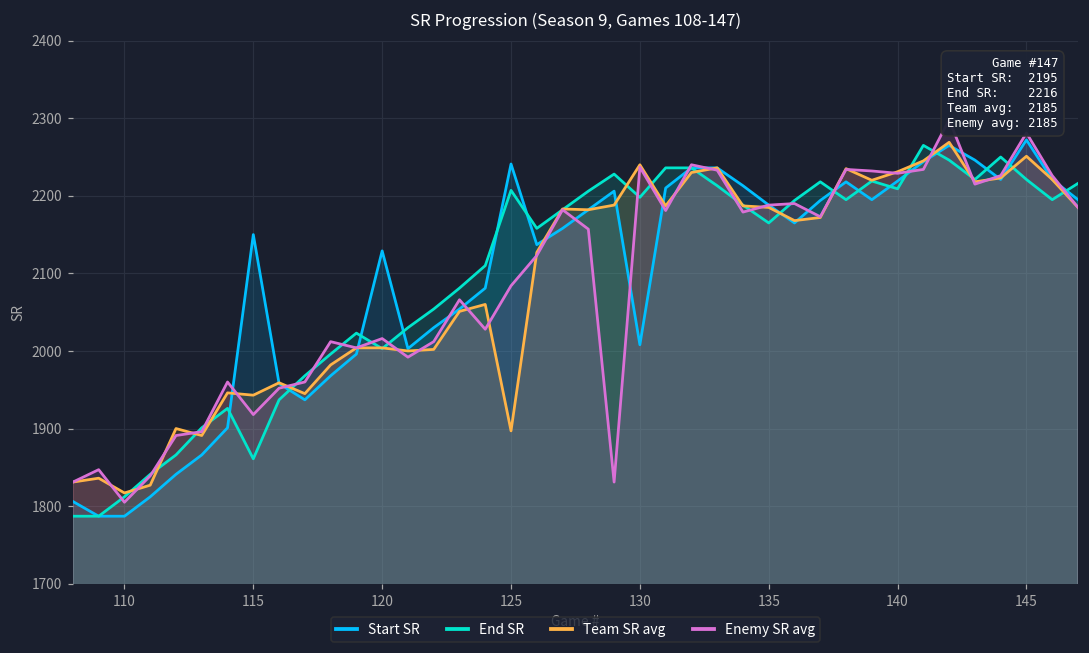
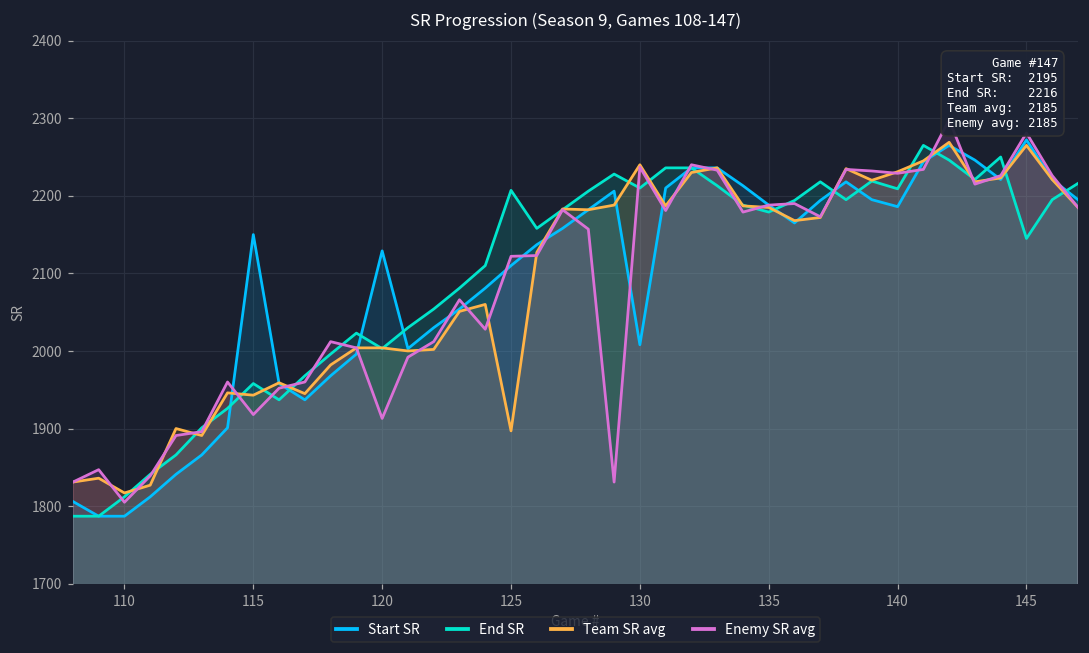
  {
    "Start SR": {
      "110": 1790,
      "115": 2150,
      "120": 2130,
-     "125": 2240,
+     "125": 2110,
      "130": 2010,
-     "140": 2220,
+     "140": 2190,
      "145": 2270
    },
    "End SR": {
      "110": 1810,
-     "115": 1860,
+     "115": 1960,
      "125": 2210,
-     "130": 2200,
-     "135": 2170,
+     "130": 2210,
+     "135": 2180,
      "140": 2210,
-     "145": 2220
+     "145": 2150
    },
    "Team SR avg": {
      "110": 1820,
      "115": 1940,
      "125": 1900,
-     "145": 2250
+     "145": 2270
    },
    "Enemy SR avg": {
      "110": 1810,
      "115": 1920,
-     "120": 2020,
-     "125": 2080,
+     "120": 1910,
+     "125": 2120,
      "145": 2280
    }
  }
